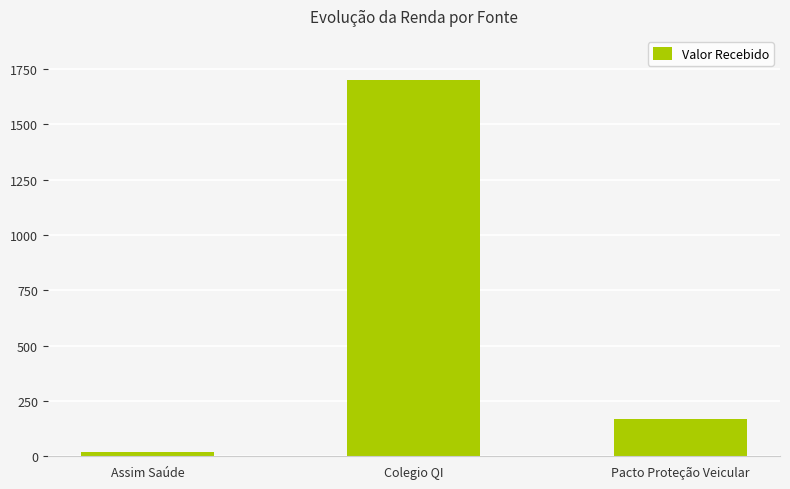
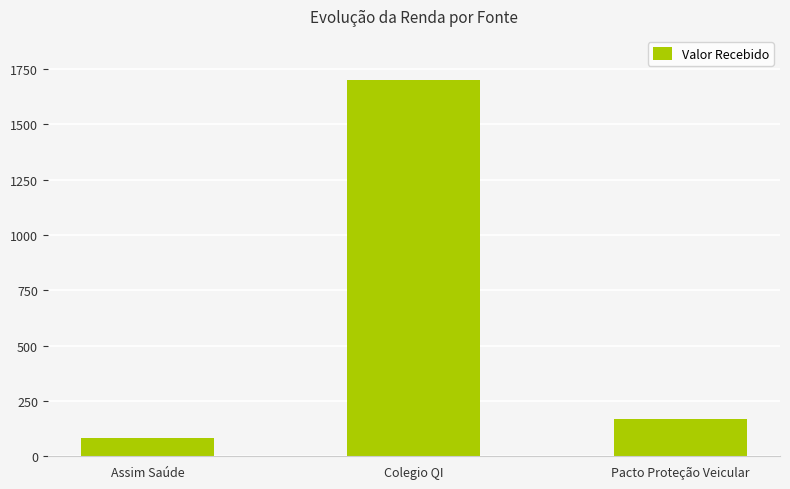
  {
-   "Assim Saúde": 20,
+   "Assim Saúde": 80,
    "Colegio QI": 1700,
    "Pacto Proteção Veicular": 170
  }
